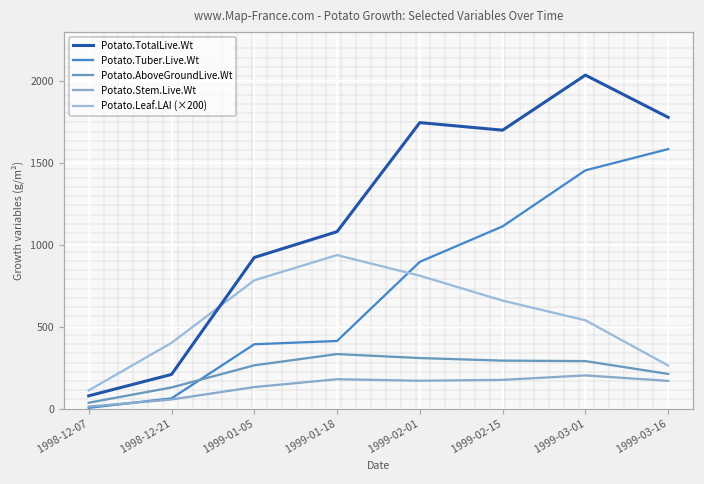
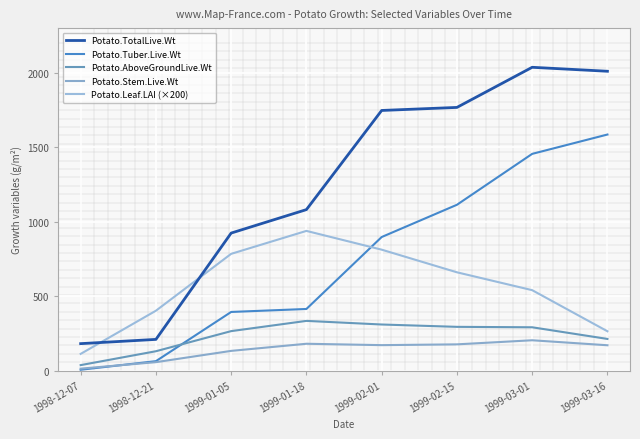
  {
    "Potato.TotalLive.Wt": {
-     "1998-12-07": 80,
+     "1998-12-07": 180,
      "1998-12-21": 210,
      "1999-01-05": 920,
      "1999-01-18": 1080,
      "1999-02-01": 1750,
-     "1999-02-15": 1700,
+     "1999-02-15": 1770,
      "1999-03-01": 2040,
-     "1999-03-16": 1780
+     "1999-03-16": 2010
    }
  }
